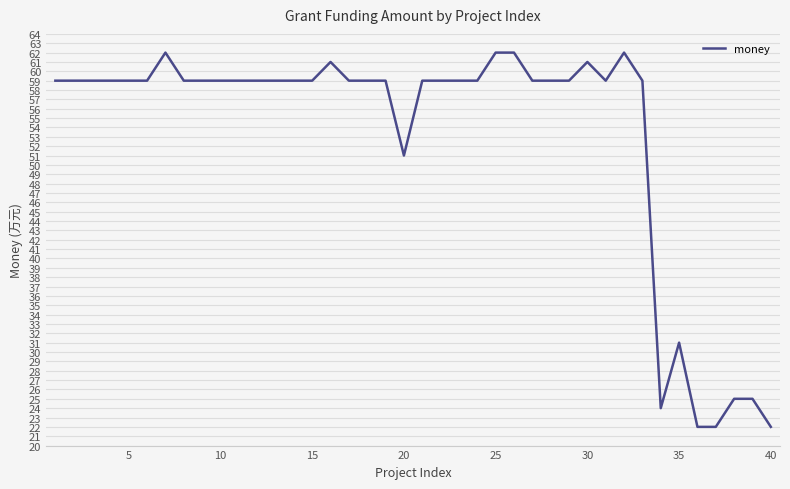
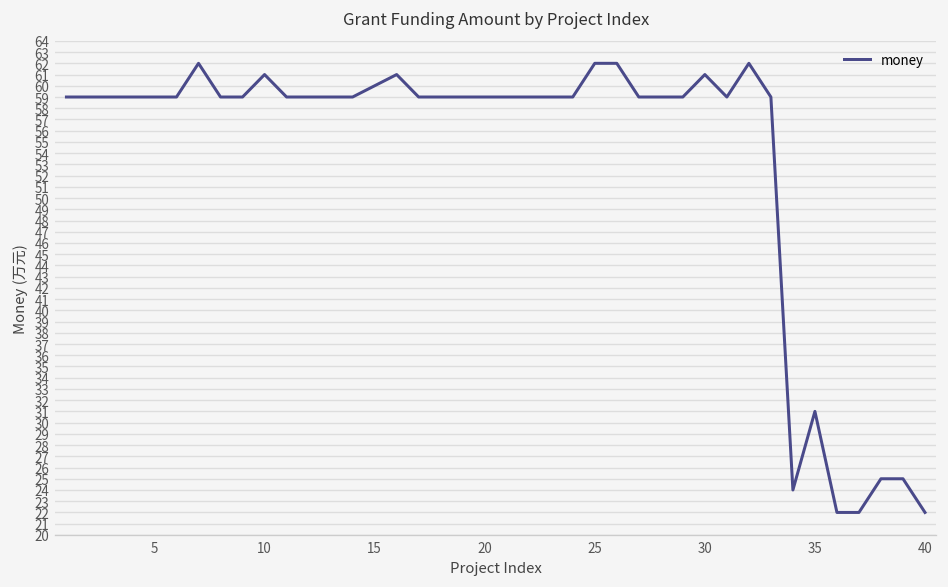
  {
    "5": 59,
-   "10": 59,
-   "15": 59,
-   "20": 51,
+   "10": 61,
+   "15": 60,
+   "20": 59,
    "25": 62,
    "30": 61,
    "35": 31,
    "40": 22
  }
